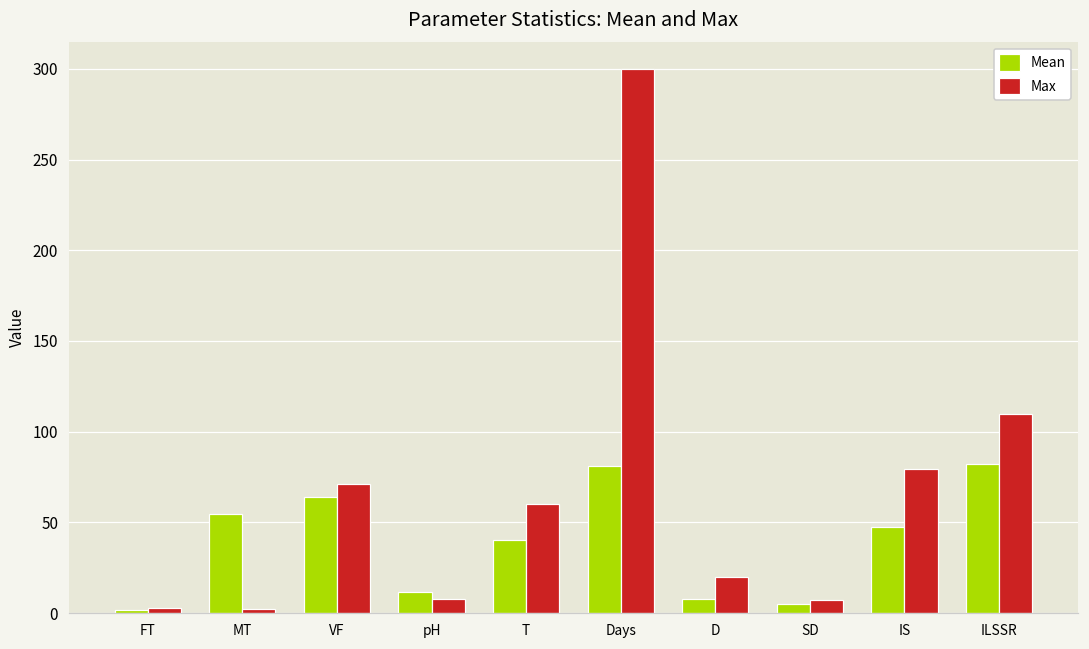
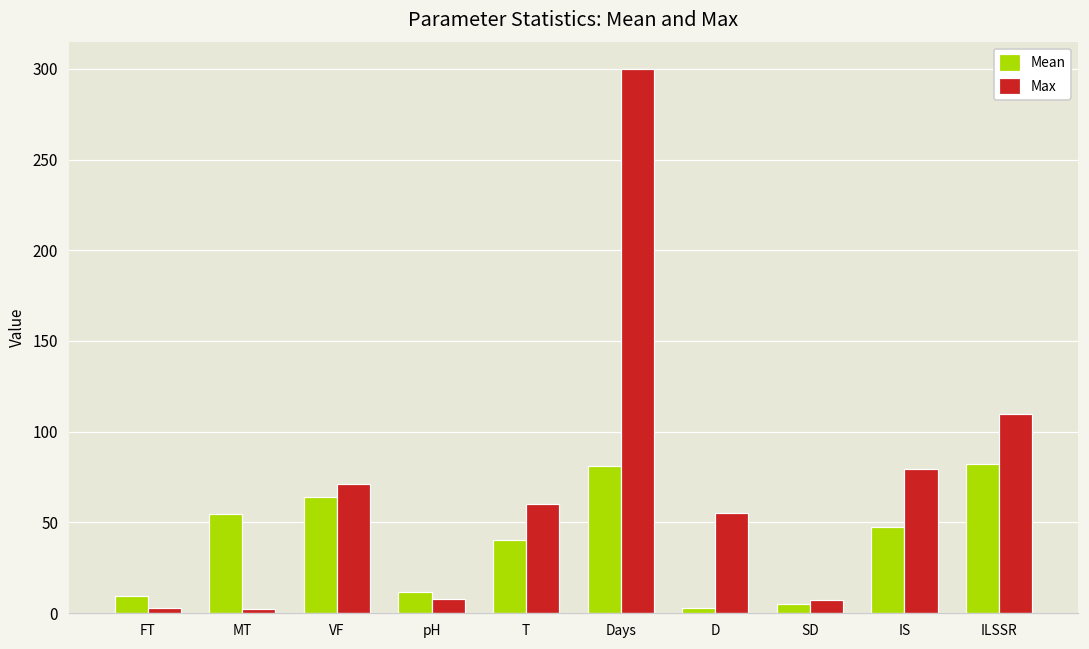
  {
    "Mean": {
-     "FT": 2,
+     "FT": 9,
      "MT": 55,
      "VF": 64,
      "pH": 12,
      "T": 40,
      "Days": 81,
-     "D": 8,
+     "D": 3,
      "SD": 5,
      "IS": 48,
      "ILSSR": 82
    },
    "Max": {
      "FT": 3,
      "MT": 2,
      "VF": 71,
      "pH": 8,
      "T": 60,
      "Days": 300,
-     "D": 20,
+     "D": 55,
      "SD": 7,
      "IS": 79,
      "ILSSR": 110
    }
  }
